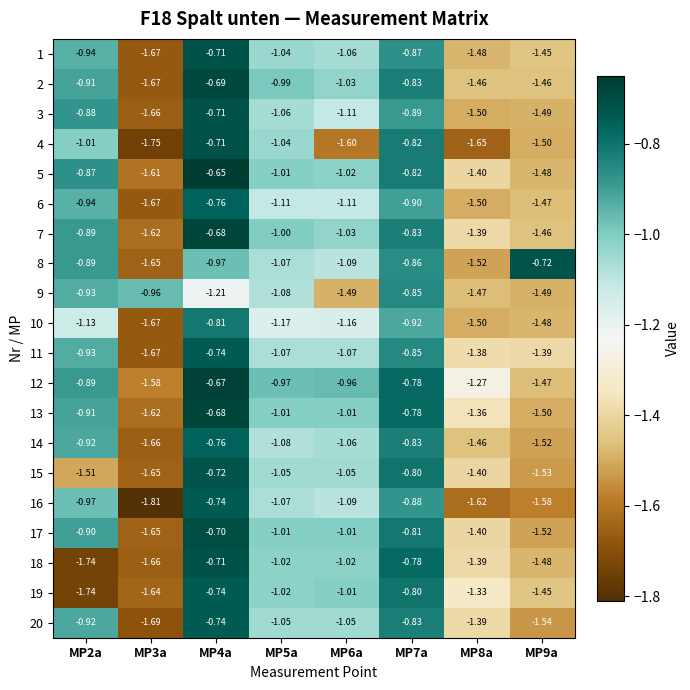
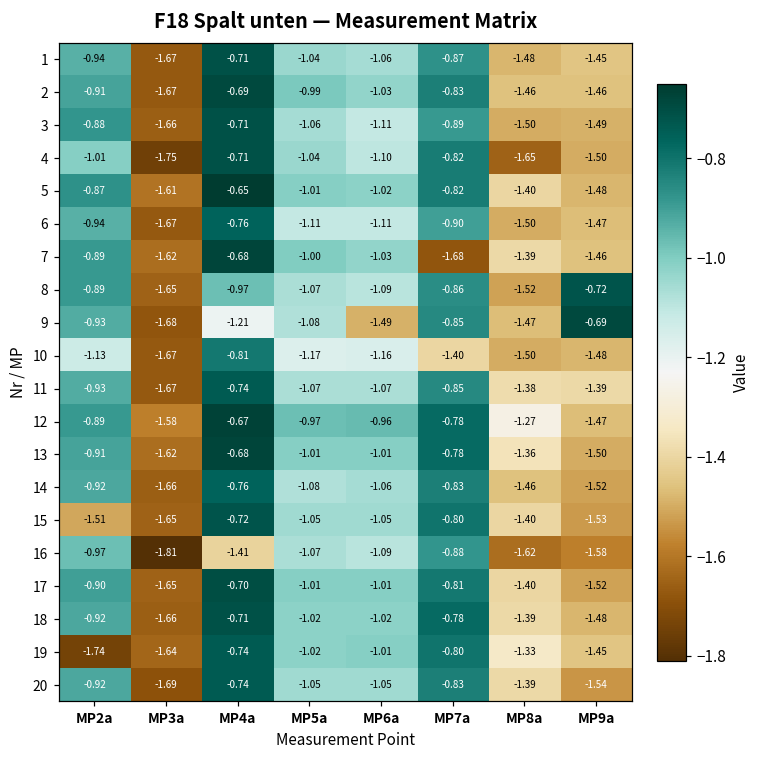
  {
    "1": {
      "MP2a": -0.94,
      "MP3a": -1.67,
      "MP4a": -0.71,
      "MP5a": -1.04,
      "MP6a": -1.06,
      "MP7a": -0.87,
      "MP8a": -1.48,
      "MP9a": -1.45
    },
    "2": {
      "MP2a": -0.91,
      "MP3a": -1.67,
      "MP4a": -0.69,
      "MP5a": -0.99,
      "MP6a": -1.03,
      "MP7a": -0.83,
      "MP8a": -1.46,
      "MP9a": -1.46
    },
    "3": {
      "MP2a": -0.88,
      "MP3a": -1.66,
      "MP4a": -0.71,
      "MP5a": -1.06,
      "MP6a": -1.11,
      "MP7a": -0.89,
      "MP8a": -1.50,
      "MP9a": -1.49
    },
    "4": {
      "MP2a": -1.01,
      "MP3a": -1.75,
      "MP4a": -0.71,
      "MP5a": -1.04,
-     "MP6a": -1.60,
+     "MP6a": -1.10,
      "MP7a": -0.82,
      "MP8a": -1.65,
      "MP9a": -1.50
    },
    "5": {
      "MP2a": -0.87,
      "MP3a": -1.61,
      "MP4a": -0.65,
      "MP5a": -1.01,
      "MP6a": -1.02,
      "MP7a": -0.82,
      "MP8a": -1.40,
      "MP9a": -1.48
    },
    "6": {
      "MP2a": -0.94,
      "MP3a": -1.67,
      "MP4a": -0.76,
      "MP5a": -1.11,
      "MP6a": -1.11,
      "MP7a": -0.90,
      "MP8a": -1.50,
      "MP9a": -1.47
    },
    "7": {
      "MP2a": -0.89,
      "MP3a": -1.62,
      "MP4a": -0.68,
      "MP5a": -1.00,
      "MP6a": -1.03,
-     "MP7a": -0.83,
+     "MP7a": -1.68,
      "MP8a": -1.39,
      "MP9a": -1.46
    },
    "8": {
      "MP2a": -0.89,
      "MP3a": -1.65,
      "MP4a": -0.97,
      "MP5a": -1.07,
      "MP6a": -1.09,
      "MP7a": -0.86,
      "MP8a": -1.52,
      "MP9a": -0.72
    },
    "9": {
      "MP2a": -0.93,
-     "MP3a": -0.96,
+     "MP3a": -1.68,
      "MP4a": -1.21,
      "MP5a": -1.08,
      "MP6a": -1.49,
      "MP7a": -0.85,
      "MP8a": -1.47,
-     "MP9a": -1.49
+     "MP9a": -0.69
    },
    "10": {
      "MP2a": -1.13,
      "MP3a": -1.67,
      "MP4a": -0.81,
      "MP5a": -1.17,
      "MP6a": -1.16,
-     "MP7a": -0.92,
+     "MP7a": -1.40,
      "MP8a": -1.50,
      "MP9a": -1.48
    },
    "11": {
      "MP2a": -0.93,
      "MP3a": -1.67,
      "MP4a": -0.74,
      "MP5a": -1.07,
      "MP6a": -1.07,
      "MP7a": -0.85,
      "MP8a": -1.38,
      "MP9a": -1.39
    },
    "12": {
      "MP2a": -0.89,
      "MP3a": -1.58,
      "MP4a": -0.67,
      "MP5a": -0.97,
      "MP6a": -0.96,
      "MP7a": -0.78,
      "MP8a": -1.27,
      "MP9a": -1.47
    },
    "13": {
      "MP2a": -0.91,
      "MP3a": -1.62,
      "MP4a": -0.68,
      "MP5a": -1.01,
      "MP6a": -1.01,
      "MP7a": -0.78,
      "MP8a": -1.36,
      "MP9a": -1.50
    },
    "14": {
      "MP2a": -0.92,
      "MP3a": -1.66,
      "MP4a": -0.76,
      "MP5a": -1.08,
      "MP6a": -1.06,
      "MP7a": -0.83,
      "MP8a": -1.46,
      "MP9a": -1.52
    },
    "15": {
      "MP2a": -1.51,
      "MP3a": -1.65,
      "MP4a": -0.72,
      "MP5a": -1.05,
      "MP6a": -1.05,
      "MP7a": -0.80,
      "MP8a": -1.40,
      "MP9a": -1.53
    },
    "16": {
      "MP2a": -0.97,
      "MP3a": -1.81,
-     "MP4a": -0.74,
+     "MP4a": -1.41,
      "MP5a": -1.07,
      "MP6a": -1.09,
      "MP7a": -0.88,
      "MP8a": -1.62,
      "MP9a": -1.58
    },
    "17": {
      "MP2a": -0.90,
      "MP3a": -1.65,
      "MP4a": -0.70,
      "MP5a": -1.01,
      "MP6a": -1.01,
      "MP7a": -0.81,
      "MP8a": -1.40,
      "MP9a": -1.52
    },
    "18": {
-     "MP2a": -1.74,
+     "MP2a": -0.92,
      "MP3a": -1.66,
      "MP4a": -0.71,
      "MP5a": -1.02,
      "MP6a": -1.02,
      "MP7a": -0.78,
      "MP8a": -1.39,
      "MP9a": -1.48
    },
    "19": {
      "MP2a": -1.74,
      "MP3a": -1.64,
      "MP4a": -0.74,
      "MP5a": -1.02,
      "MP6a": -1.01,
      "MP7a": -0.80,
      "MP8a": -1.33,
      "MP9a": -1.45
    },
    "20": {
      "MP2a": -0.92,
      "MP3a": -1.69,
      "MP4a": -0.74,
      "MP5a": -1.05,
      "MP6a": -1.05,
      "MP7a": -0.83,
      "MP8a": -1.39,
      "MP9a": -1.54
    }
  }
